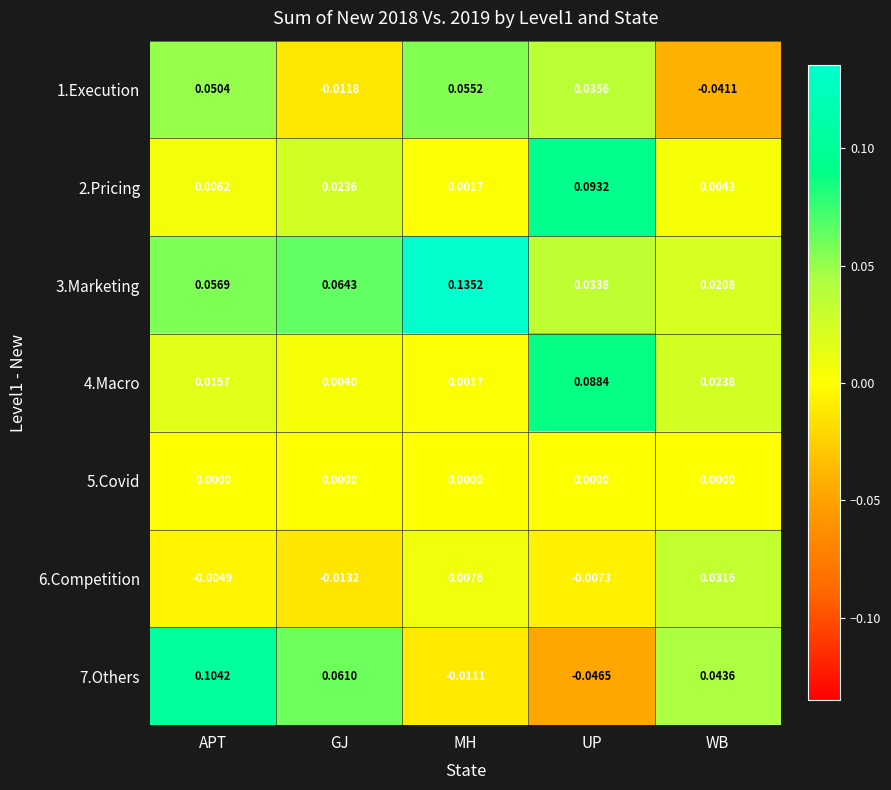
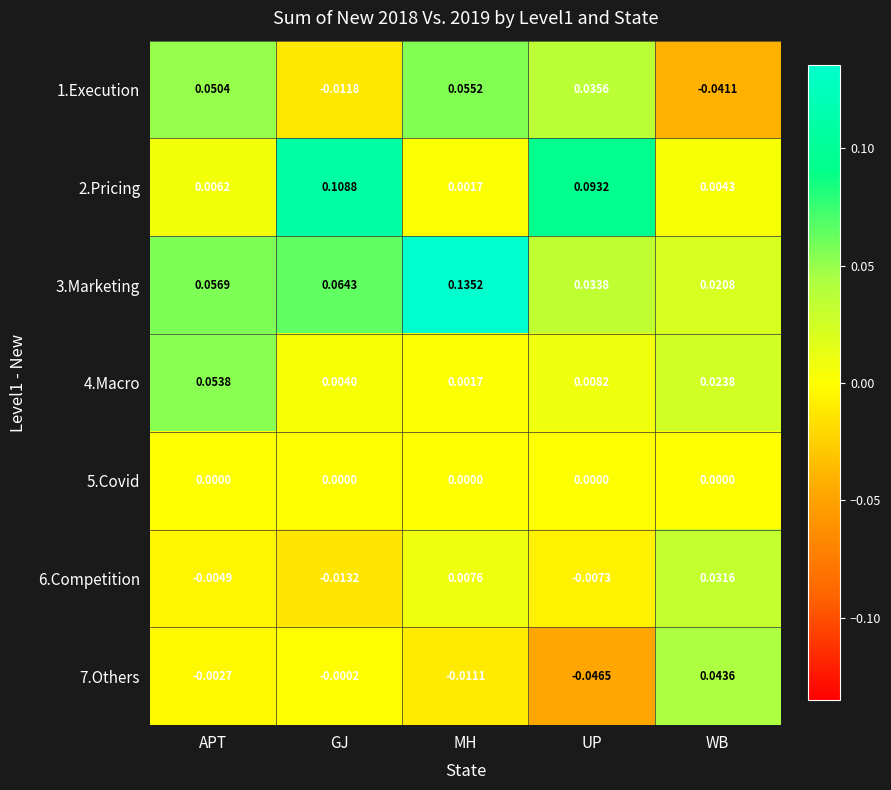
  {
    "1.Execution": {
      "APT": 0.0504,
      "GJ": -0.0118,
      "MH": 0.0552,
      "UP": 0.0356,
      "WB": -0.0411
    },
    "2.Pricing": {
      "APT": 0.0062,
-     "GJ": 0.0236,
+     "GJ": 0.1088,
      "MH": 0.0017,
      "UP": 0.0932,
      "WB": 0.0043
    },
    "3.Marketing": {
      "APT": 0.0569,
      "GJ": 0.0643,
      "MH": 0.1352,
      "UP": 0.0338,
      "WB": 0.0208
    },
    "4.Macro": {
-     "APT": 0.0157,
+     "APT": 0.0538,
      "GJ": 0.0040,
      "MH": 0.0017,
-     "UP": 0.0884,
+     "UP": 0.0082,
      "WB": 0.0238
    },
    "5.Covid": {
      "APT": 0.0000,
      "GJ": 0.0000,
      "MH": 0.0000,
      "UP": 0.0000,
      "WB": 0.0000
    },
    "6.Competition": {
      "APT": -0.0049,
      "GJ": -0.0132,
      "MH": 0.0076,
      "UP": -0.0073,
      "WB": 0.0316
    },
    "7.Others": {
-     "APT": 0.1042,
-     "GJ": 0.0610,
+     "APT": -0.0027,
+     "GJ": -0.0002,
      "MH": -0.0111,
      "UP": -0.0465,
      "WB": 0.0436
    }
  }
